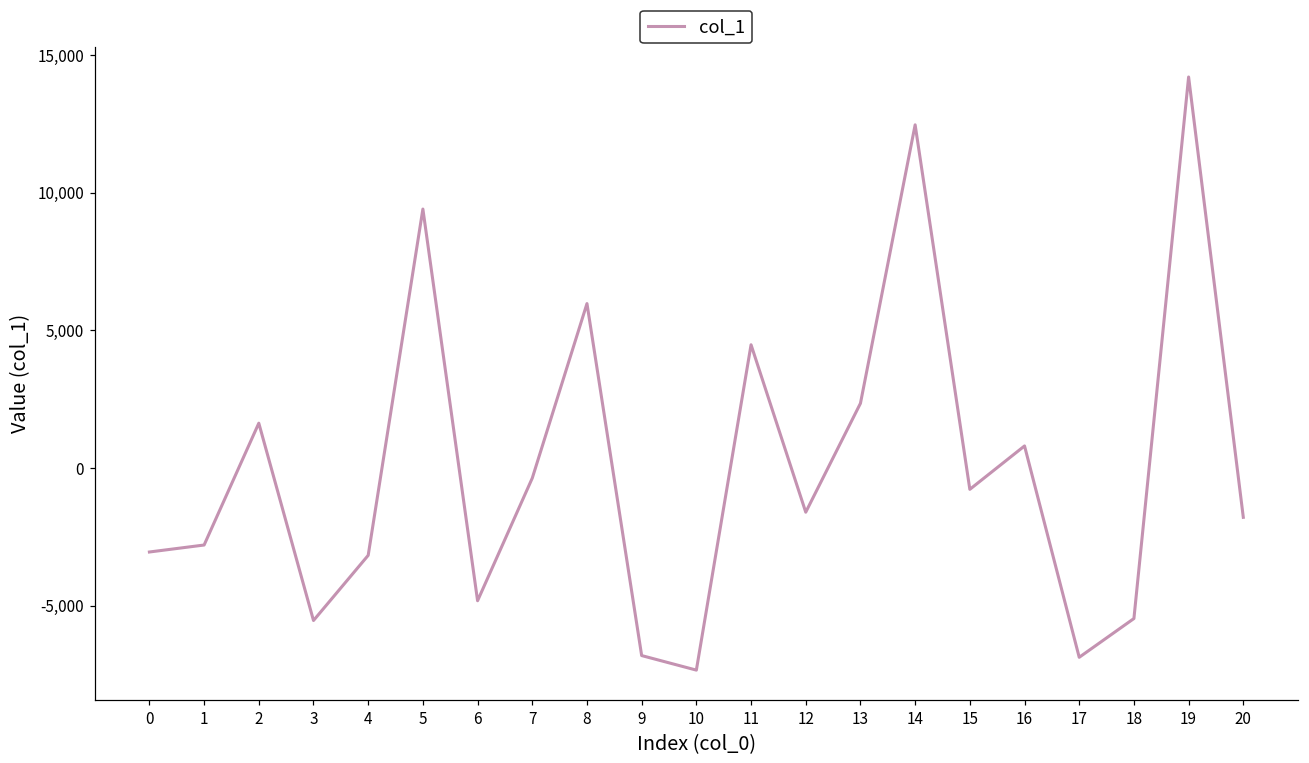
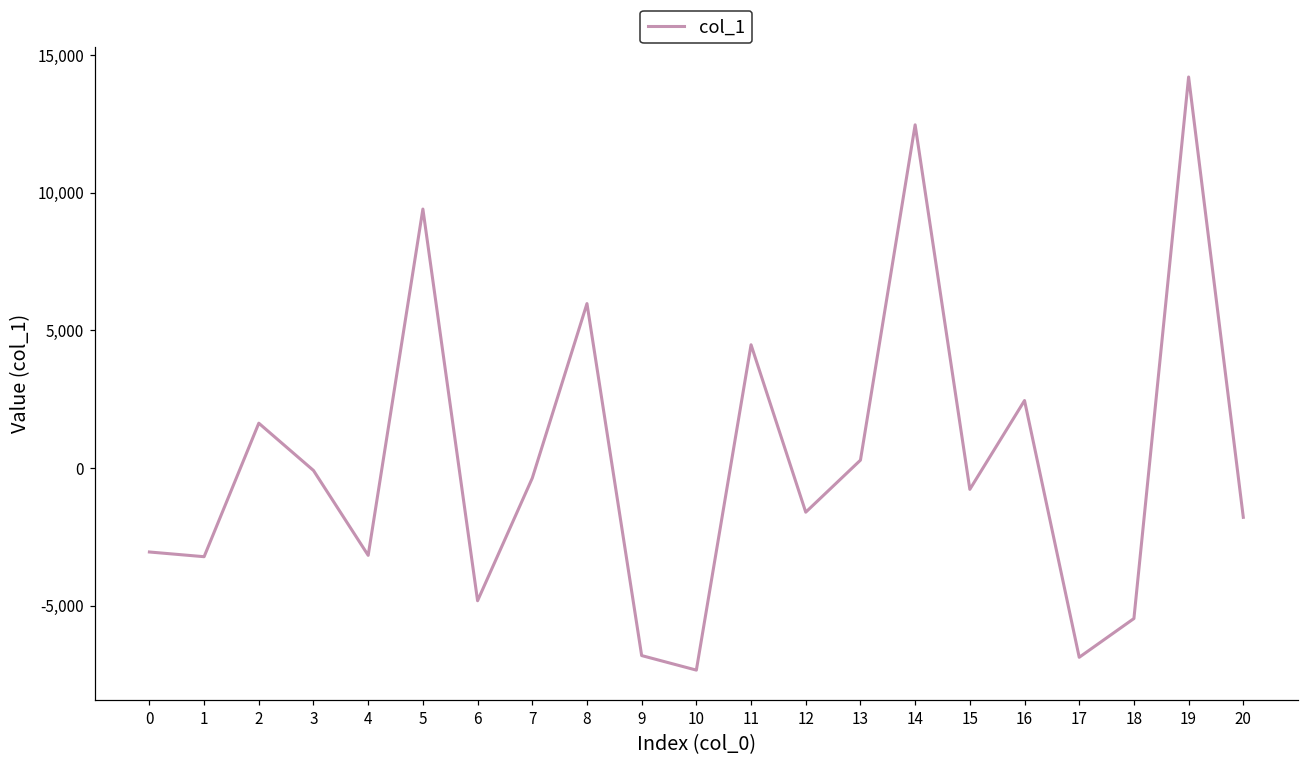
  {
    "0": "-3,100",
-   "1": "-2,800",
+   "1": "-3,200",
    "2": "1,600",
-   "3": "-5,500",
+   "3": "-100",
    "4": "-3,200",
    "5": "9,400",
    "6": "-4,800",
    "7": "-400",
    "8": "6,000",
    "9": "-6,800",
    "10": "-7,300",
    "11": "4,500",
    "12": "-1,600",
-   "13": "2,300",
+   "13": "300",
    "14": "12,500",
    "15": "-800",
-   "16": "800",
+   "16": "2,400",
    "17": "-6,900",
    "18": "-5,500",
    "19": "14,200",
    "20": "-1,800"
  }
